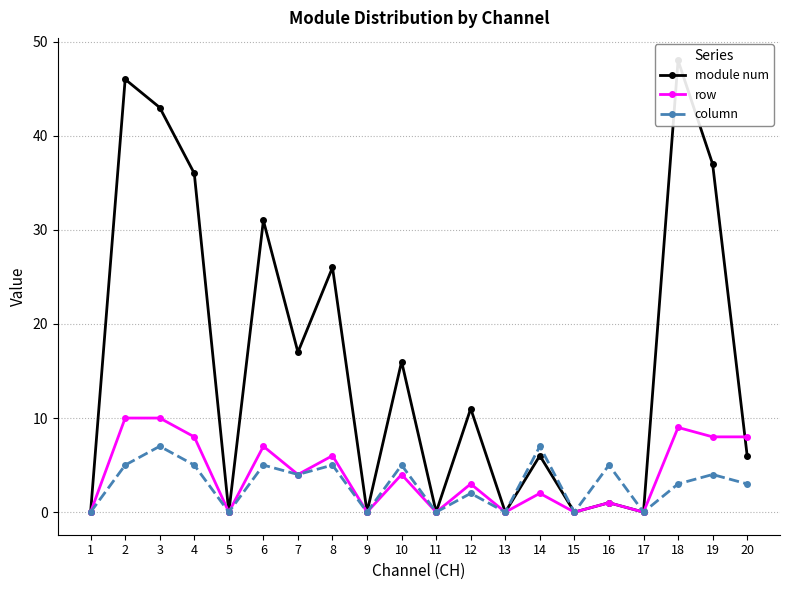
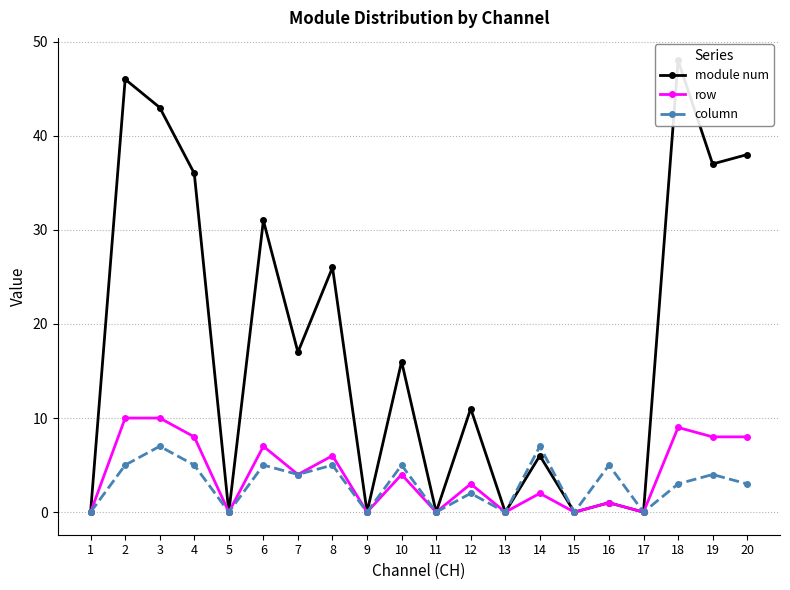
  {
    "module num": {
      "2": 46,
      "3": 43,
      "4": 36,
      "6": 31,
      "7": 17,
      "8": 26,
      "10": 16,
      "12": 11,
      "14": 6,
      "19": 37,
-     "20": 6
+     "20": 38
    },
    "row": {
      "2": 10,
      "3": 10,
      "4": 8,
      "6": 7,
      "8": 6,
      "10": 4,
      "12": 3,
      "14": 2,
      "18": 9,
      "19": 8,
      "20": 8
    },
    "column": {
      "2": 5,
      "3": 7,
      "4": 5,
      "6": 5,
      "8": 5,
      "10": 5,
      "12": 2,
      "14": 7,
      "16": 5,
      "18": 3,
      "19": 4,
      "20": 3
    }
  }
